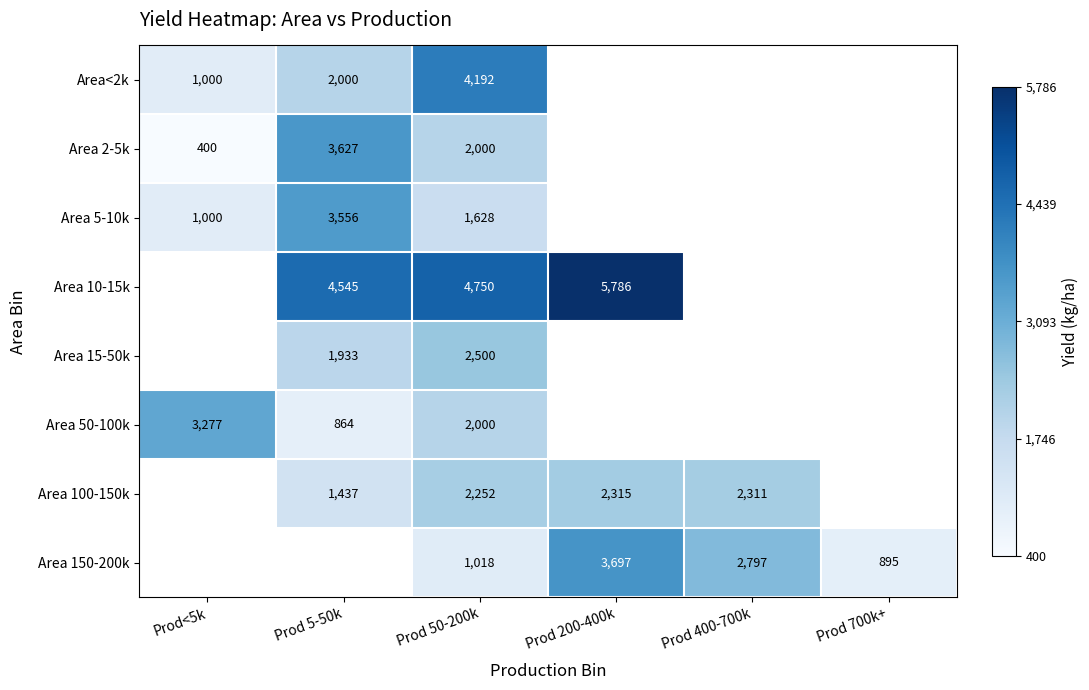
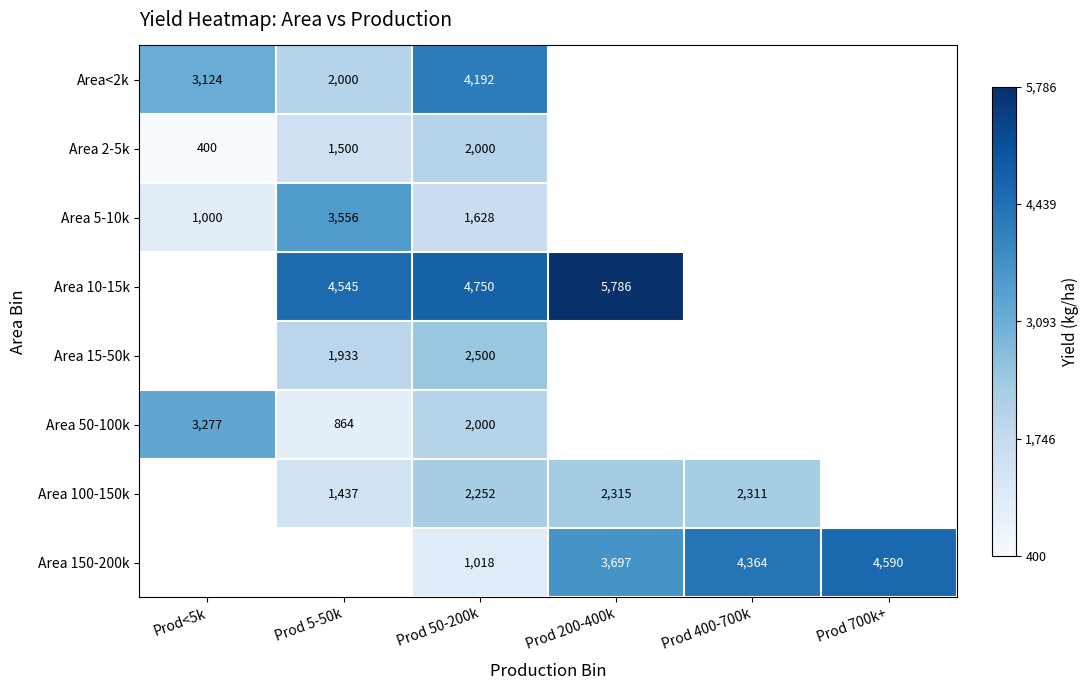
  {
    "Area<2k": {
-     "Prod<5k": "1,000",
+     "Prod<5k": "3,124",
      "Prod 5-50k": "2,000",
      "Prod 50-200k": "4,192"
    },
    "Area 2-5k": {
      "Prod<5k": "400",
-     "Prod 5-50k": "3,627",
+     "Prod 5-50k": "1,500",
      "Prod 50-200k": "2,000"
    },
    "Area 5-10k": {
      "Prod<5k": "1,000",
      "Prod 5-50k": "3,556",
      "Prod 50-200k": "1,628"
    },
    "Area 10-15k": {
      "Prod 5-50k": "4,545",
      "Prod 50-200k": "4,750",
      "Prod 200-400k": "5,786"
    },
    "Area 15-50k": {
      "Prod 5-50k": "1,933",
      "Prod 50-200k": "2,500"
    },
    "Area 50-100k": {
      "Prod<5k": "3,277",
      "Prod 5-50k": "864",
      "Prod 50-200k": "2,000"
    },
    "Area 100-150k": {
      "Prod 5-50k": "1,437",
      "Prod 50-200k": "2,252",
      "Prod 200-400k": "2,315",
      "Prod 400-700k": "2,311"
    },
    "Area 150-200k": {
      "Prod 50-200k": "1,018",
      "Prod 200-400k": "3,697",
-     "Prod 400-700k": "2,797",
-     "Prod 700k+": "895"
+     "Prod 400-700k": "4,364",
+     "Prod 700k+": "4,590"
    }
  }
